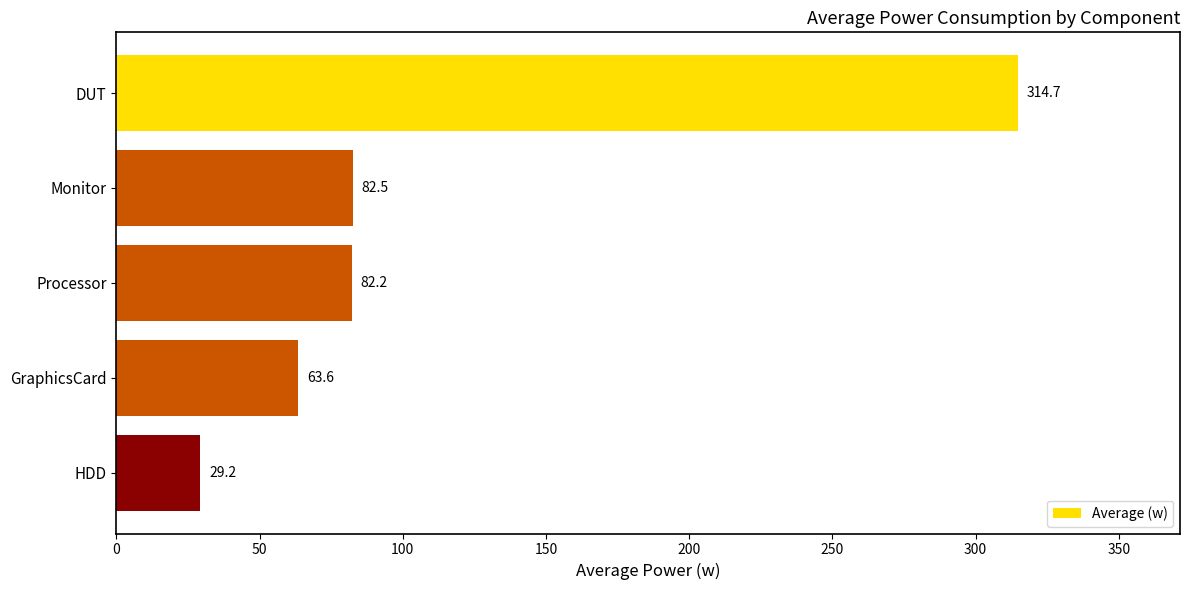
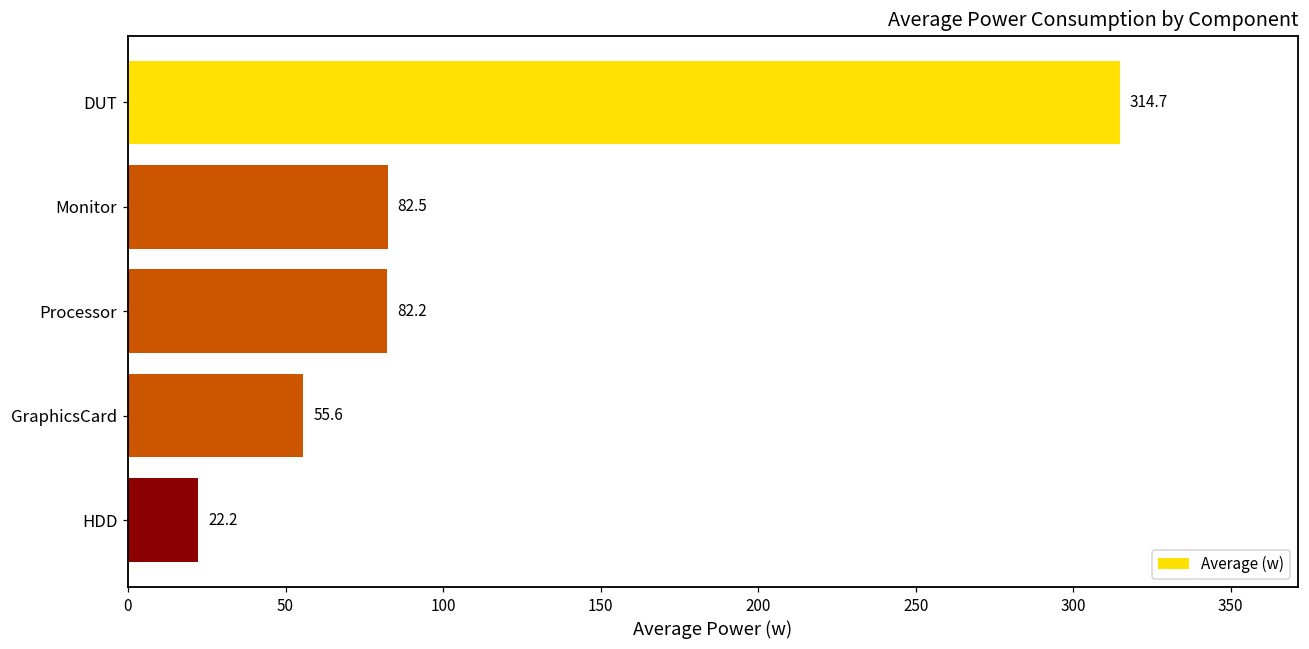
  {
    "DUT": 314.7,
    "Monitor": 82.5,
    "Processor": 82.2,
-   "GraphicsCard": 63.6,
-   "HDD": 29.2
+   "GraphicsCard": 55.6,
+   "HDD": 22.2
  }
